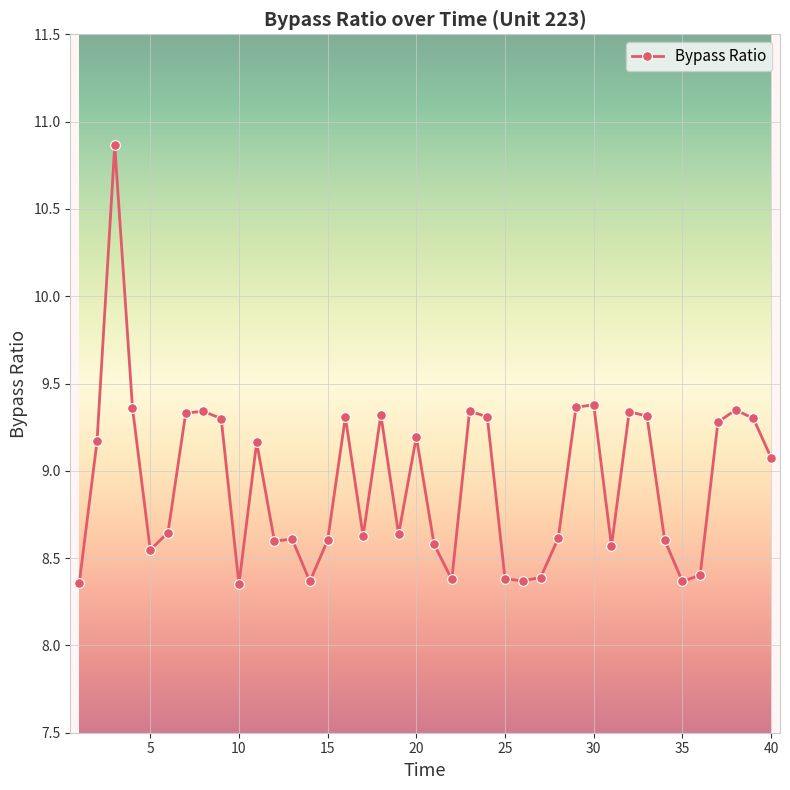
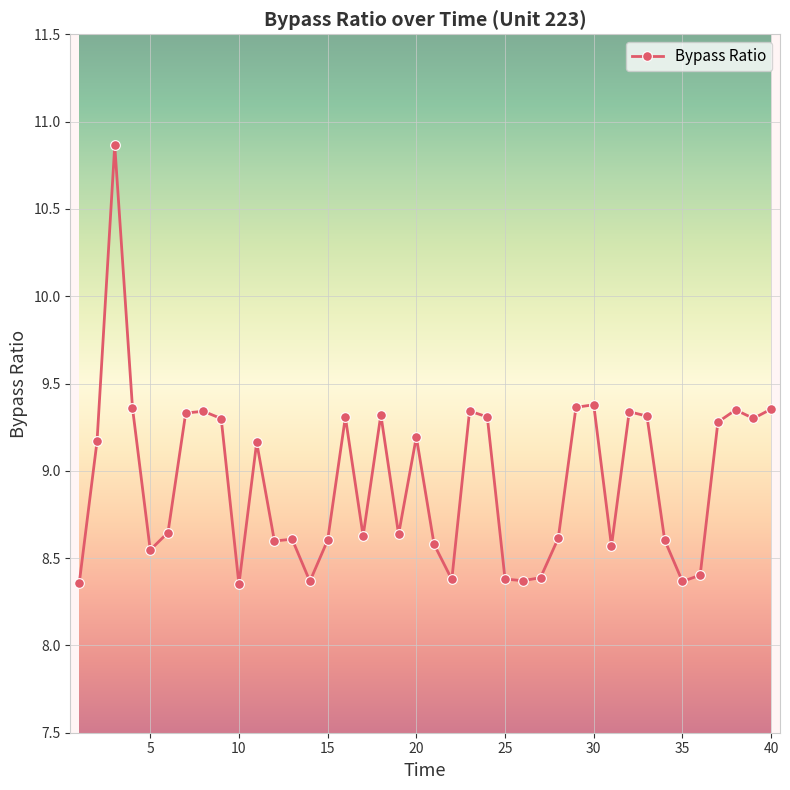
  {
    "5": 8.55,
    "10": 8.35,
    "15": 8.60,
    "20": 9.19,
    "25": 8.38,
    "30": 9.38,
    "35": 8.37,
-   "40": 9.07
+   "40": 9.35
  }
